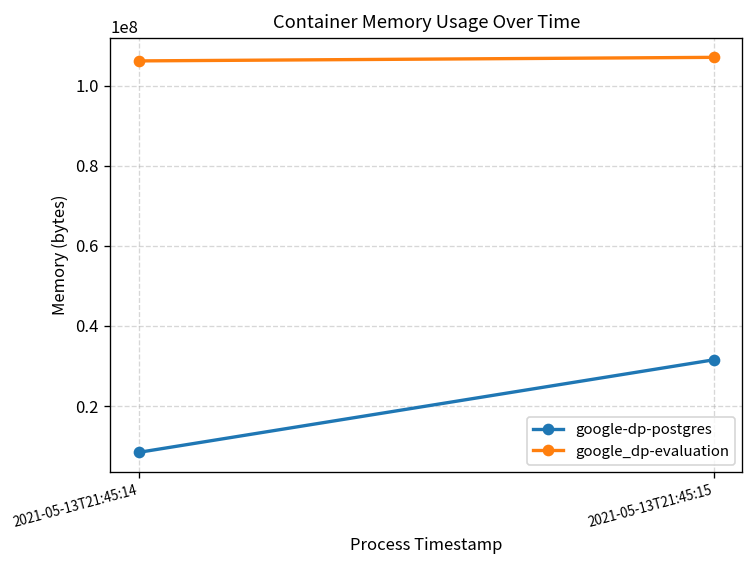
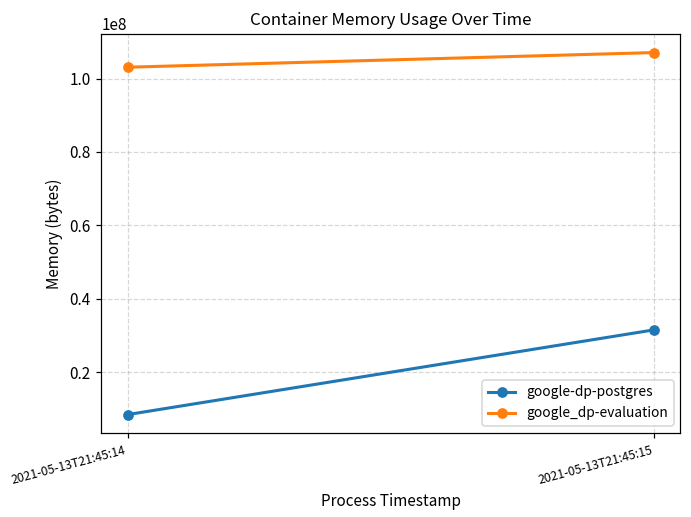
  {
    "google-dp-postgres": {
      "2021-05-13T21:45:14": 8000000,
      "2021-05-13T21:45:15": 32000000
    },
    "google_dp-evaluation": {
-     "2021-05-13T21:45:14": 106000000,
+     "2021-05-13T21:45:14": 103000000,
      "2021-05-13T21:45:15": 107000000
    }
  }
